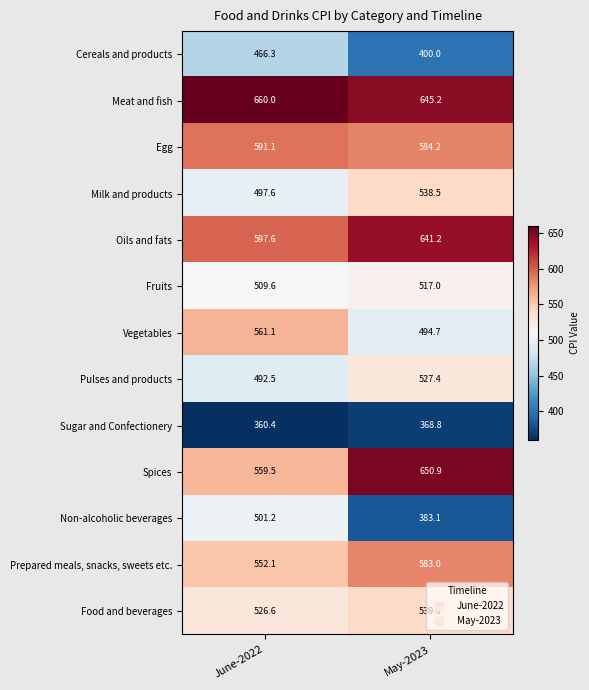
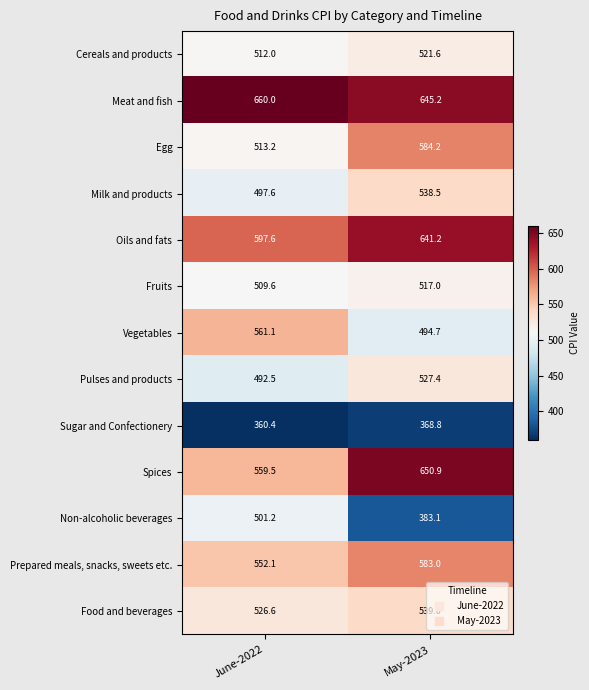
  {
    "Cereals and products": {
-     "June-2022": 466.3,
-     "May-2023": 400.0
+     "June-2022": 512.0,
+     "May-2023": 521.6
    },
    "Meat and fish": {
      "June-2022": 660.0,
      "May-2023": 645.2
    },
    "Egg": {
-     "June-2022": 591.1,
+     "June-2022": 513.2,
      "May-2023": 584.2
    },
    "Milk and products": {
      "June-2022": 497.6,
      "May-2023": 538.5
    },
    "Oils and fats": {
      "June-2022": 597.6,
      "May-2023": 641.2
    },
    "Fruits": {
      "June-2022": 509.6,
      "May-2023": 517.0
    },
    "Vegetables": {
      "June-2022": 561.1,
      "May-2023": 494.7
    },
    "Pulses and products": {
      "June-2022": 492.5,
      "May-2023": 527.4
    },
    "Sugar and Confectionery": {
      "June-2022": 360.4,
      "May-2023": 368.8
    },
    "Spices": {
      "June-2022": 559.5,
      "May-2023": 650.9
    },
    "Non-alcoholic beverages": {
      "June-2022": 501.2,
      "May-2023": 383.1
    },
    "Prepared meals, snacks, sweets etc.": {
      "June-2022": 552.1,
      "May-2023": 583.0
    },
    "Food and beverages": {
      "June-2022": 526.6
    }
  }
